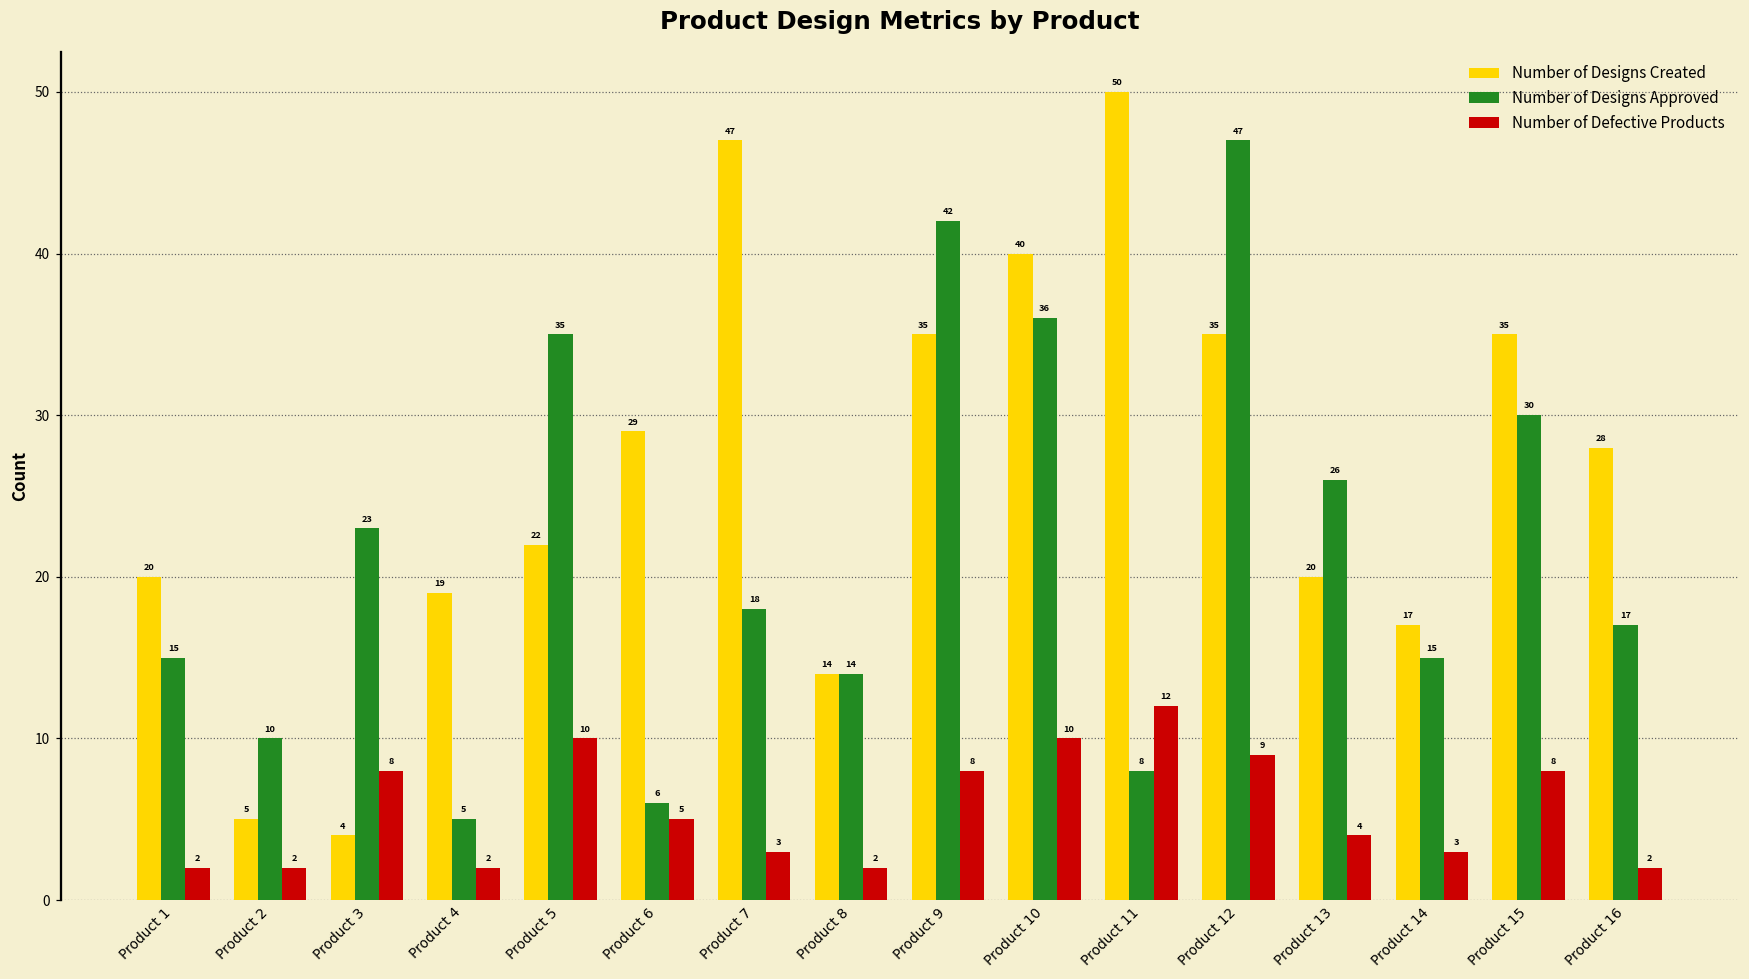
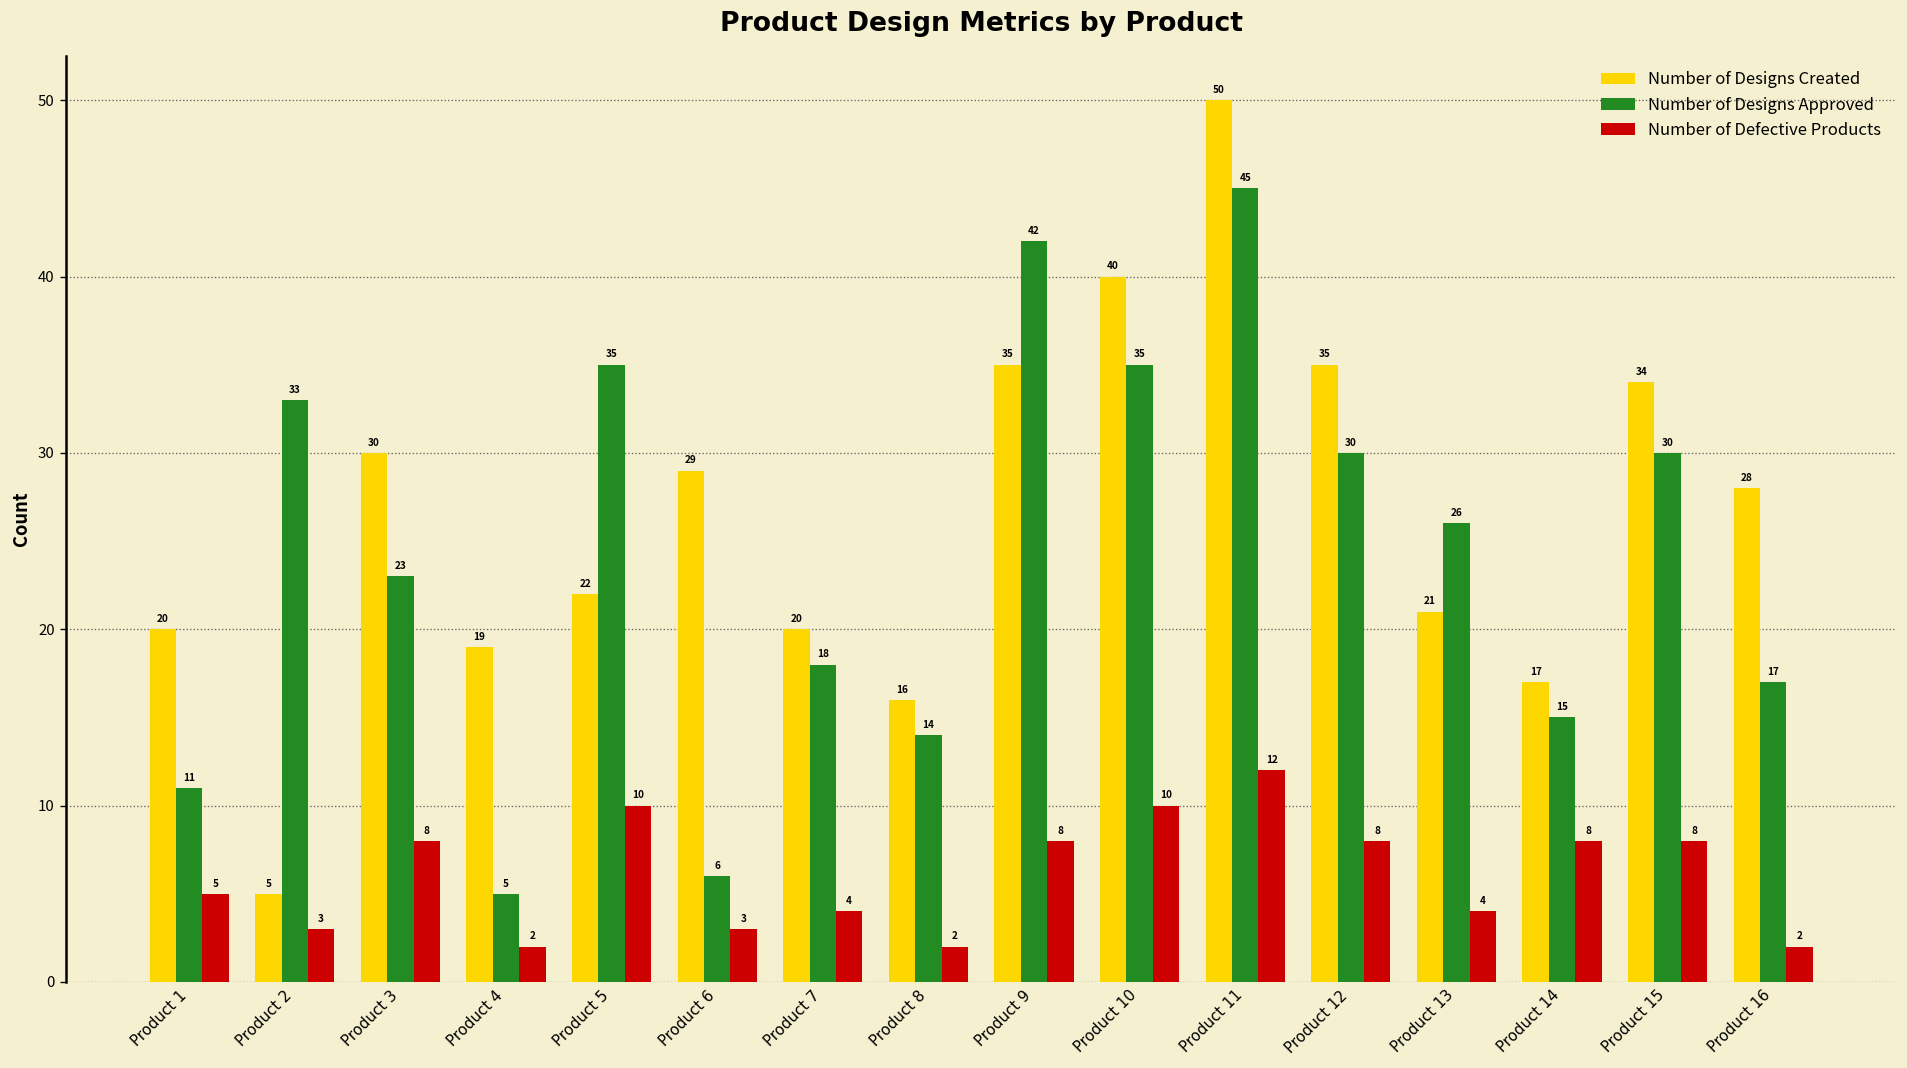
  {
    "Number of Designs Created": {
      "Product 1": 20,
      "Product 2": 5,
-     "Product 3": 4,
+     "Product 3": 30,
      "Product 4": 19,
      "Product 5": 22,
      "Product 6": 29,
-     "Product 7": 47,
-     "Product 8": 14,
+     "Product 7": 20,
+     "Product 8": 16,
      "Product 9": 35,
      "Product 10": 40,
      "Product 11": 50,
      "Product 12": 35,
-     "Product 13": 20,
+     "Product 13": 21,
      "Product 14": 17,
-     "Product 15": 35,
+     "Product 15": 34,
      "Product 16": 28
    },
    "Number of Designs Approved": {
-     "Product 1": 15,
-     "Product 2": 10,
+     "Product 1": 11,
+     "Product 2": 33,
      "Product 3": 23,
      "Product 4": 5,
      "Product 5": 35,
      "Product 6": 6,
      "Product 7": 18,
      "Product 8": 14,
      "Product 9": 42,
-     "Product 10": 36,
-     "Product 11": 8,
-     "Product 12": 47,
+     "Product 10": 35,
+     "Product 11": 45,
+     "Product 12": 30,
      "Product 13": 26,
      "Product 14": 15,
      "Product 15": 30,
      "Product 16": 17
    },
    "Number of Defective Products": {
-     "Product 1": 2,
-     "Product 2": 2,
+     "Product 1": 5,
+     "Product 2": 3,
      "Product 3": 8,
      "Product 4": 2,
      "Product 5": 10,
-     "Product 6": 5,
-     "Product 7": 3,
+     "Product 6": 3,
+     "Product 7": 4,
      "Product 8": 2,
      "Product 9": 8,
      "Product 10": 10,
      "Product 11": 12,
-     "Product 12": 9,
+     "Product 12": 8,
      "Product 13": 4,
-     "Product 14": 3,
+     "Product 14": 8,
      "Product 15": 8,
      "Product 16": 2
    }
  }
